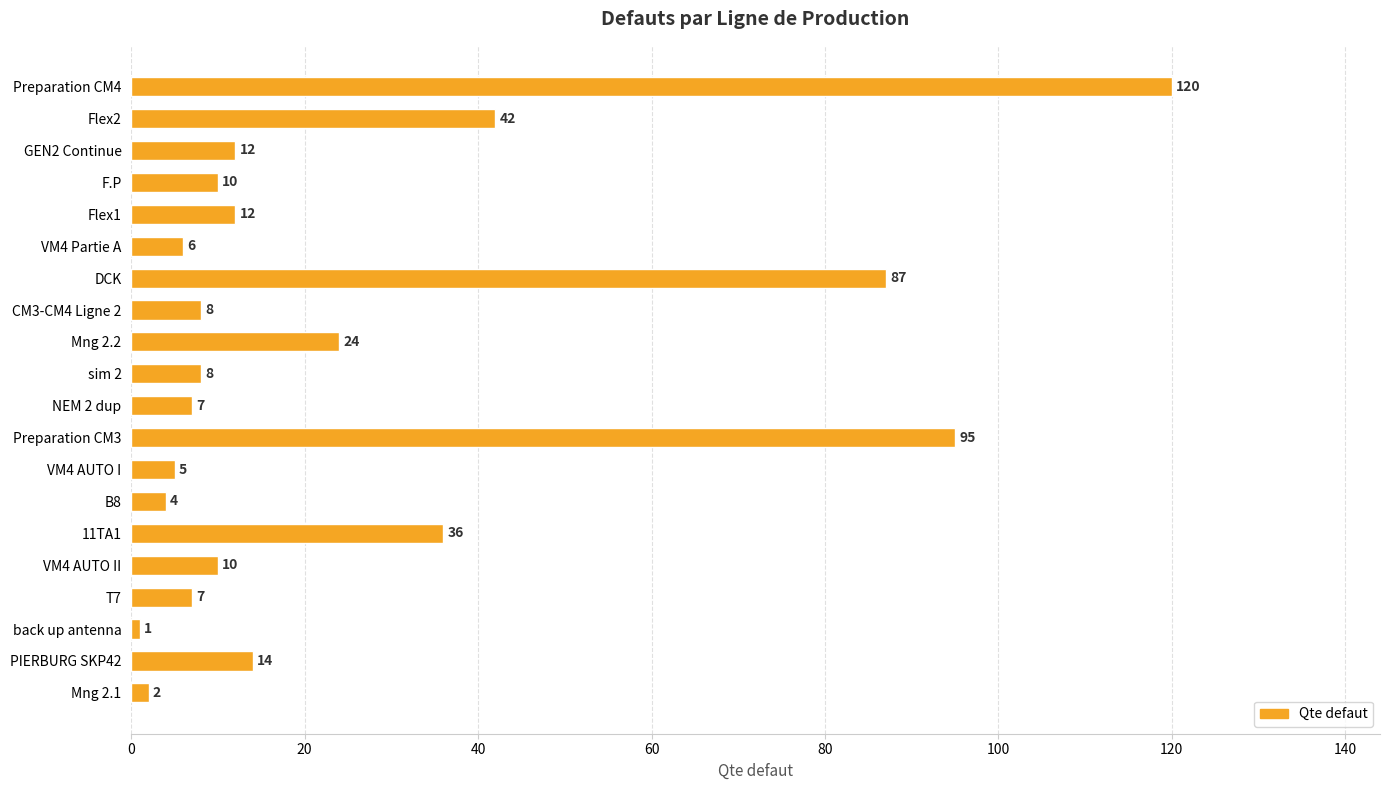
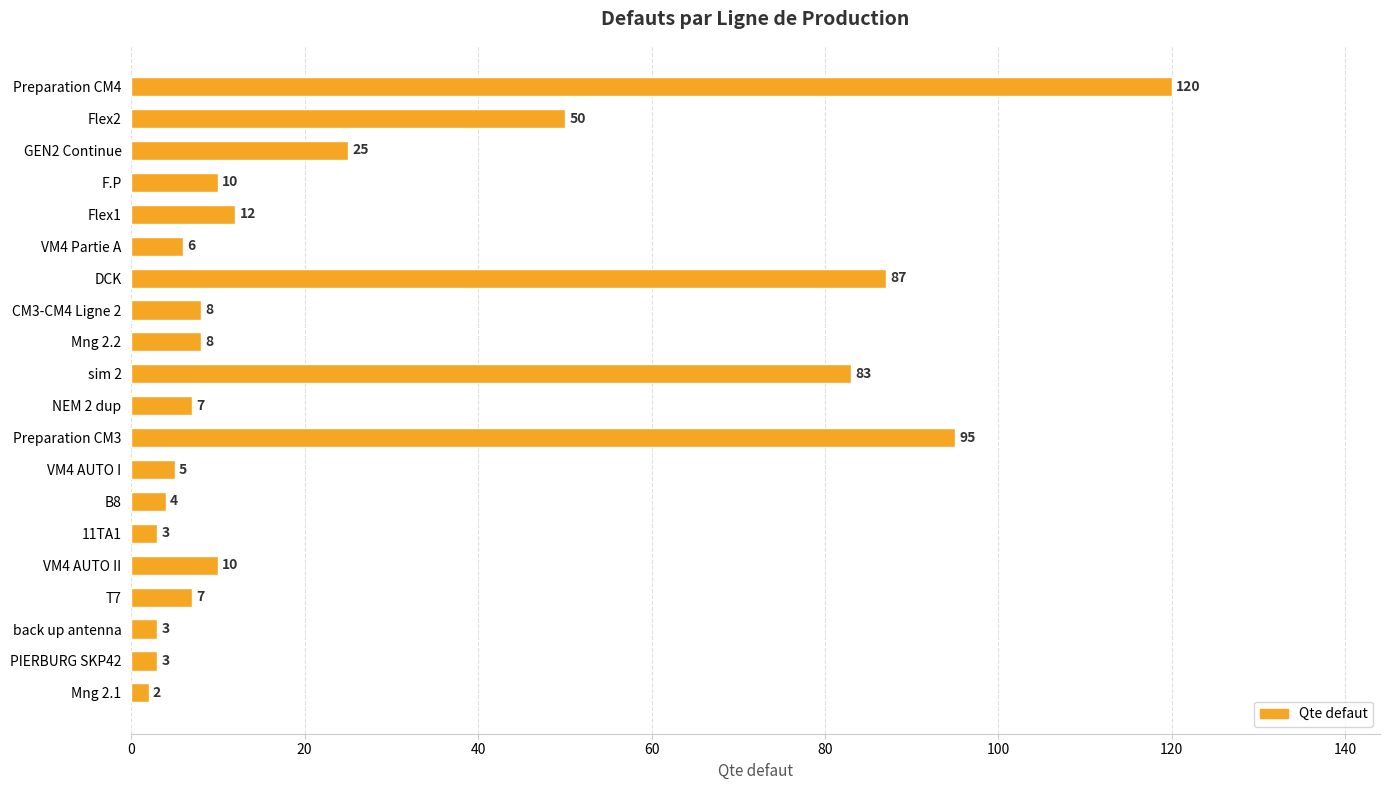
  {
    "Preparation CM4": 120,
-   "Flex2": 42,
-   "GEN2 Continue": 12,
+   "Flex2": 50,
+   "GEN2 Continue": 25,
    "F.P": 10,
    "Flex1": 12,
    "VM4 Partie A": 6,
    "DCK": 87,
    "CM3-CM4 Ligne 2": 8,
-   "Mng 2.2": 24,
-   "sim 2": 8,
+   "Mng 2.2": 8,
+   "sim 2": 83,
    "NEM 2 dup": 7,
    "Preparation CM3": 95,
    "VM4 AUTO I": 5,
    "B8": 4,
-   "11TA1": 36,
+   "11TA1": 3,
    "VM4 AUTO II": 10,
    "T7": 7,
-   "back up antenna": 1,
-   "PIERBURG SKP42": 14,
+   "back up antenna": 3,
+   "PIERBURG SKP42": 3,
    "Mng 2.1": 2
  }
